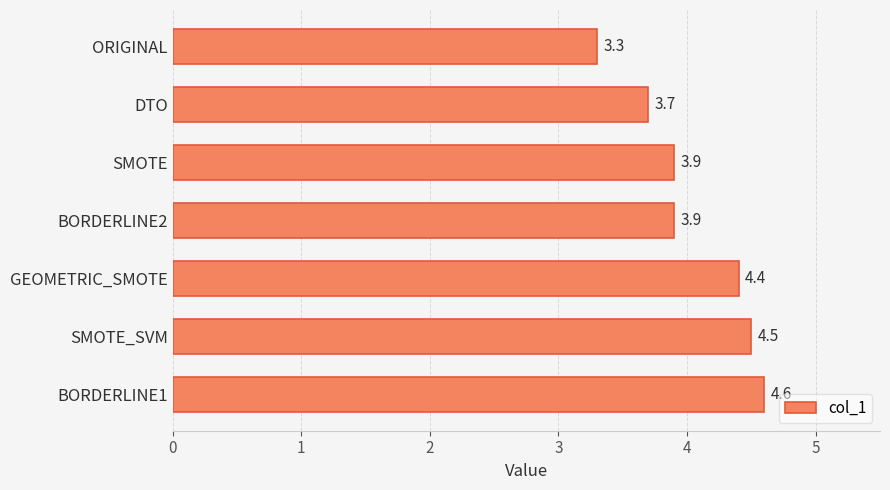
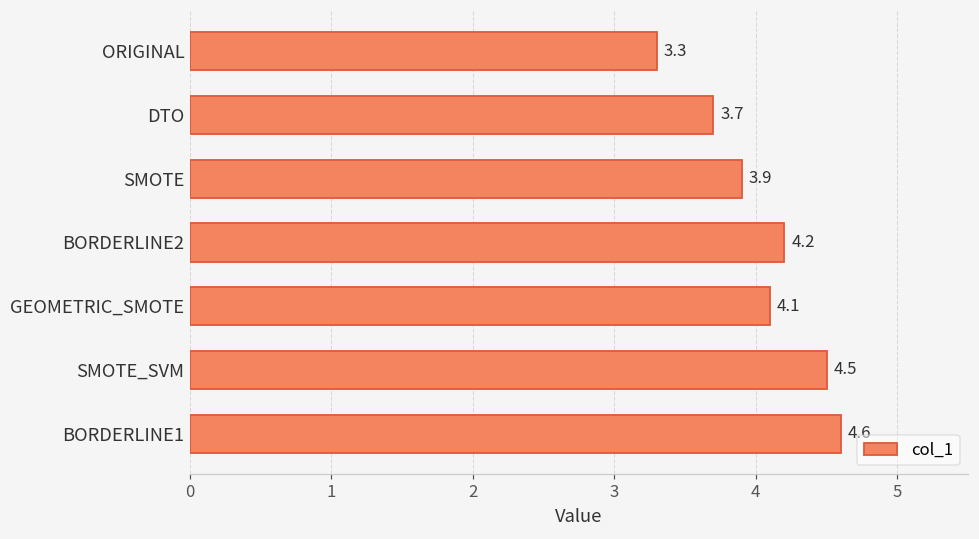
  {
    "ORIGINAL": 3.3,
    "DTO": 3.7,
    "SMOTE": 3.9,
-   "BORDERLINE2": 3.9,
-   "GEOMETRIC_SMOTE": 4.4,
+   "BORDERLINE2": 4.2,
+   "GEOMETRIC_SMOTE": 4.1,
    "SMOTE_SVM": 4.5
  }
